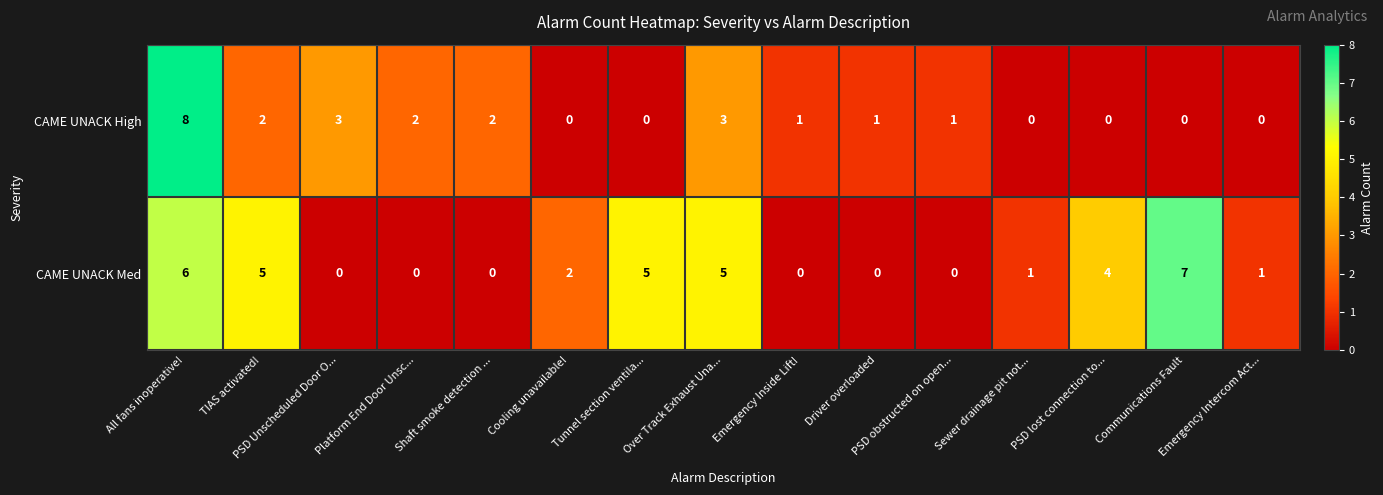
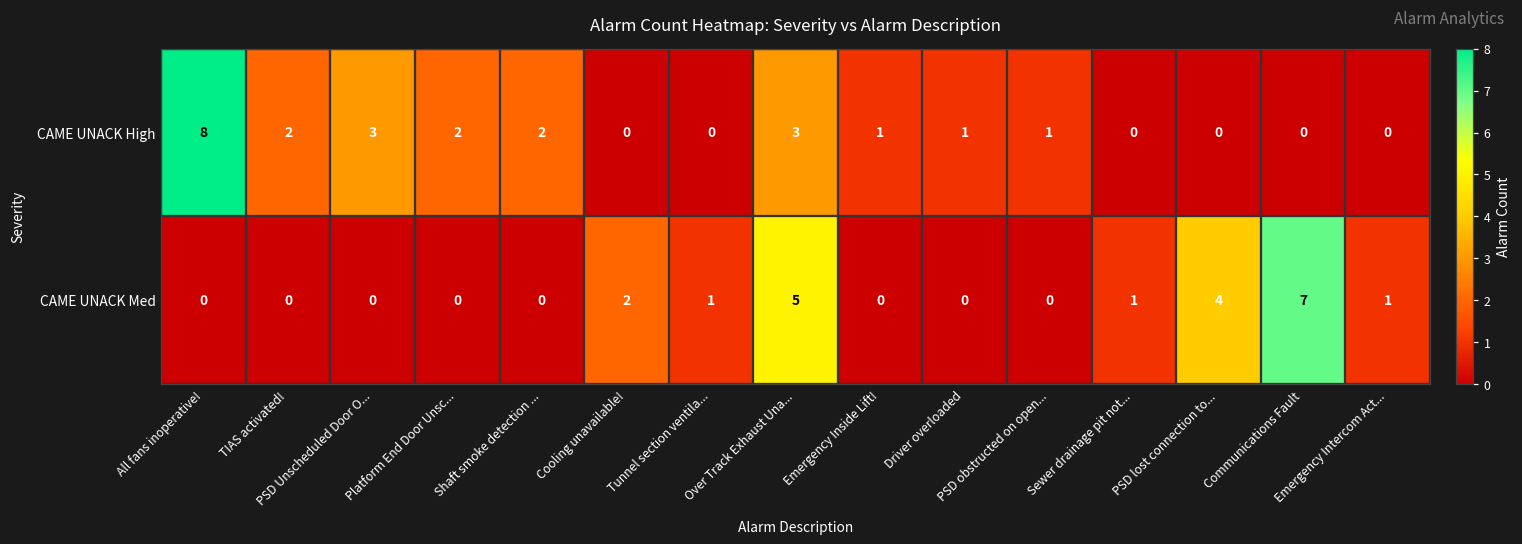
  {
    "CAME UNACK High": {
      "All fans inoperative!": 8,
      "TIAS activated!": 2,
      "PSD Unscheduled Door O...": 3,
      "Platform End Door Unsc...": 2,
      "Shaft smoke detection ...": 2,
      "Cooling unavailable!": 0,
      "Tunnel section ventila...": 0,
      "Over Track Exhaust Una...": 3,
      "Emergency Inside Lift!": 1,
      "Driver overloaded": 1,
      "PSD obstructed on open...": 1,
      "Sewer drainage pit not...": 0,
      "PSD lost connection to...": 0,
      "Communications Fault": 0,
      "Emergency Intercom Act...": 0
    },
    "CAME UNACK Med": {
-     "All fans inoperative!": 6,
-     "TIAS activated!": 5,
+     "All fans inoperative!": 0,
+     "TIAS activated!": 0,
      "PSD Unscheduled Door O...": 0,
      "Platform End Door Unsc...": 0,
      "Shaft smoke detection ...": 0,
      "Cooling unavailable!": 2,
-     "Tunnel section ventila...": 5,
+     "Tunnel section ventila...": 1,
      "Over Track Exhaust Una...": 5,
      "Emergency Inside Lift!": 0,
      "Driver overloaded": 0,
      "PSD obstructed on open...": 0,
      "Sewer drainage pit not...": 1,
      "PSD lost connection to...": 4,
      "Communications Fault": 7,
      "Emergency Intercom Act...": 1
    }
  }
